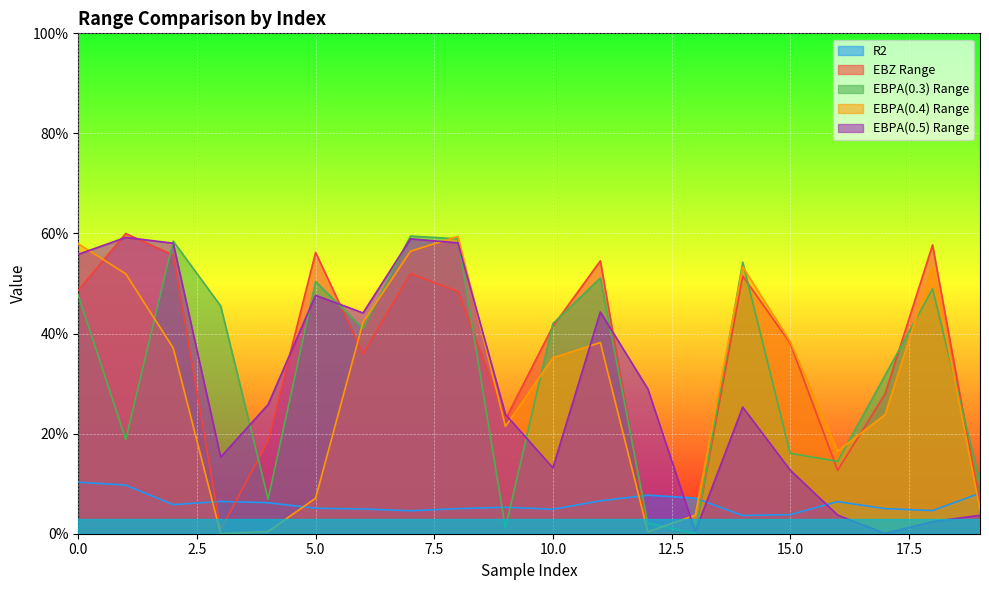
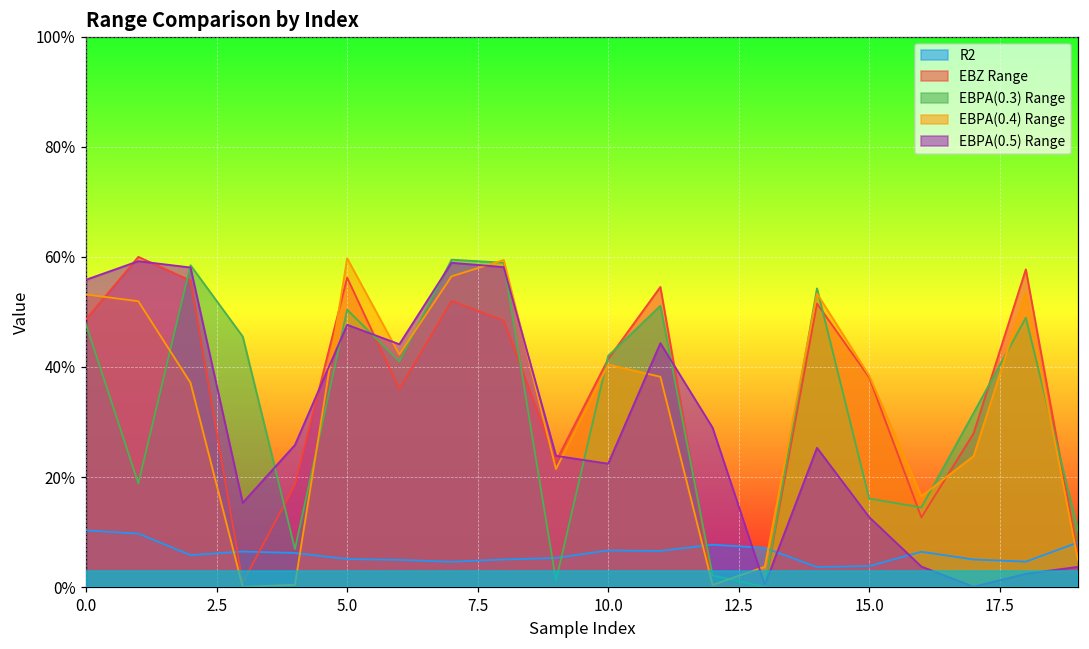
  {
    "R2": {
      "0.0": "10%",
      "5.0": "5%",
-     "10.0": "5%",
+     "10.0": "7%",
      "15.0": "4%"
    },
    "EBZ Range": {
      "0.0": "49%",
      "5.0": "56%",
      "10.0": "41%"
    },
    "EBPA(0.3) Range": {
      "0.0": "48%",
      "5.0": "50%",
      "10.0": "42%",
      "15.0": "16%"
    },
    "EBPA(0.4) Range": {
-     "0.0": "58%",
-     "5.0": "7%",
-     "10.0": "35%"
+     "0.0": "53%",
+     "5.0": "60%",
+     "10.0": "40%"
    },
    "EBPA(0.5) Range": {
      "0.0": "56%",
      "5.0": "48%",
-     "10.0": "13%",
+     "10.0": "22%",
      "15.0": "13%"
    }
  }
